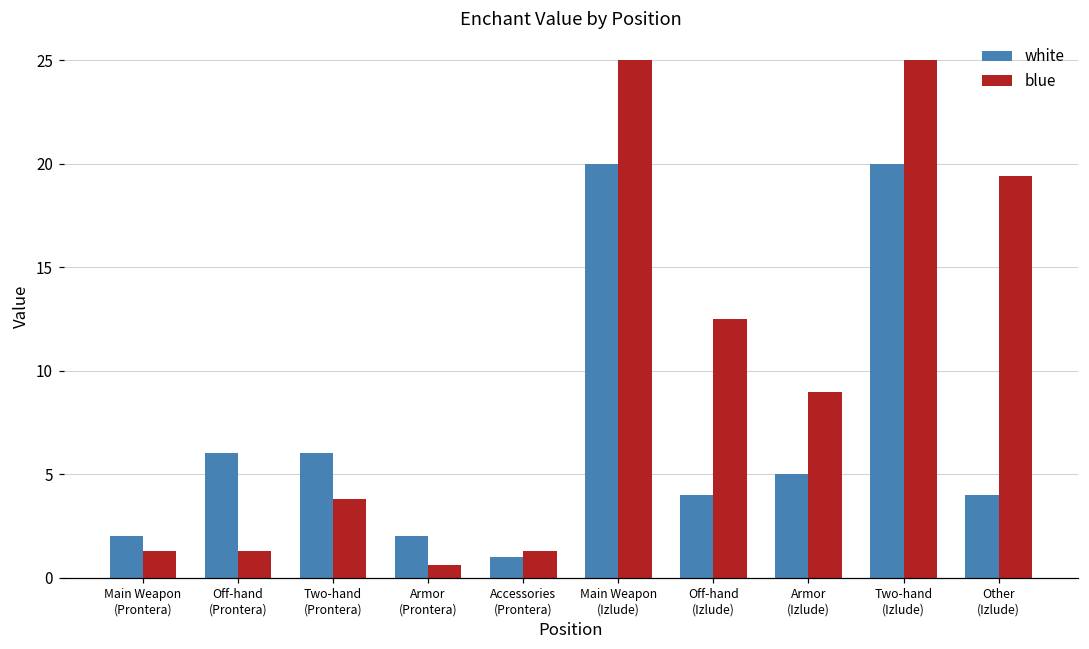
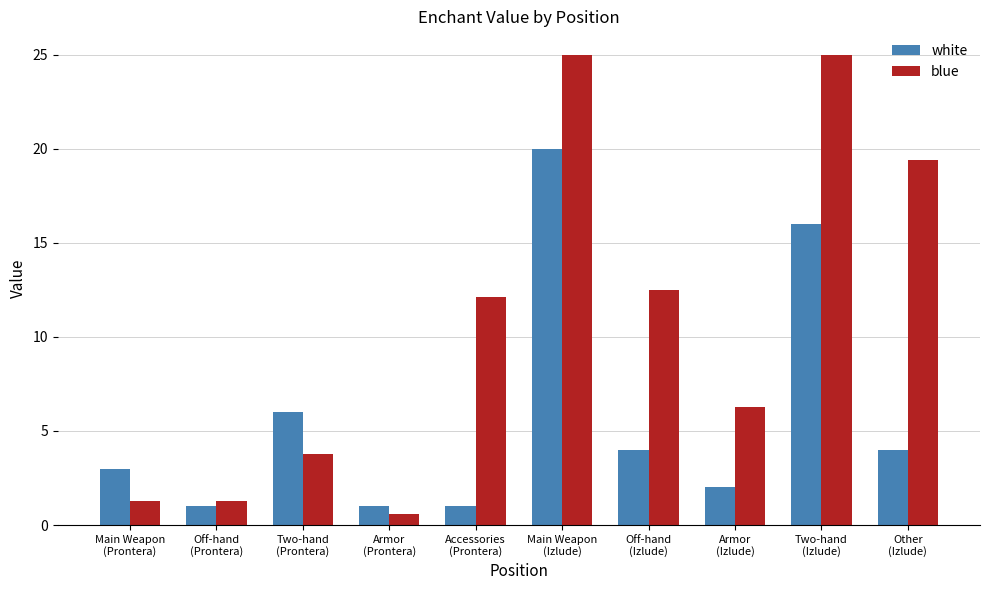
  {
    "white": {
-     "Main Weapon (Prontera)": 2,
-     "Off-hand (Prontera)": 6,
+     "Main Weapon (Prontera)": 3,
+     "Off-hand (Prontera)": 1,
      "Two-hand (Prontera)": 6,
-     "Armor (Prontera)": 2,
+     "Armor (Prontera)": 1,
      "Accessories (Prontera)": 1,
      "Main Weapon (Izlude)": 20,
      "Off-hand (Izlude)": 4,
-     "Armor (Izlude)": 5,
-     "Two-hand (Izlude)": 20,
+     "Armor (Izlude)": 2,
+     "Two-hand (Izlude)": 16,
      "Other (Izlude)": 4
    },
    "blue": {
      "Main Weapon (Prontera)": 1.3,
      "Off-hand (Prontera)": 1.3,
      "Two-hand (Prontera)": 3.8,
      "Armor (Prontera)": 0.6,
-     "Accessories (Prontera)": 1.3,
+     "Accessories (Prontera)": 12.1,
      "Main Weapon (Izlude)": 25.0,
      "Off-hand (Izlude)": 12.5,
-     "Armor (Izlude)": 9.0,
+     "Armor (Izlude)": 6.3,
      "Two-hand (Izlude)": 25.0,
      "Other (Izlude)": 19.4
    }
  }
